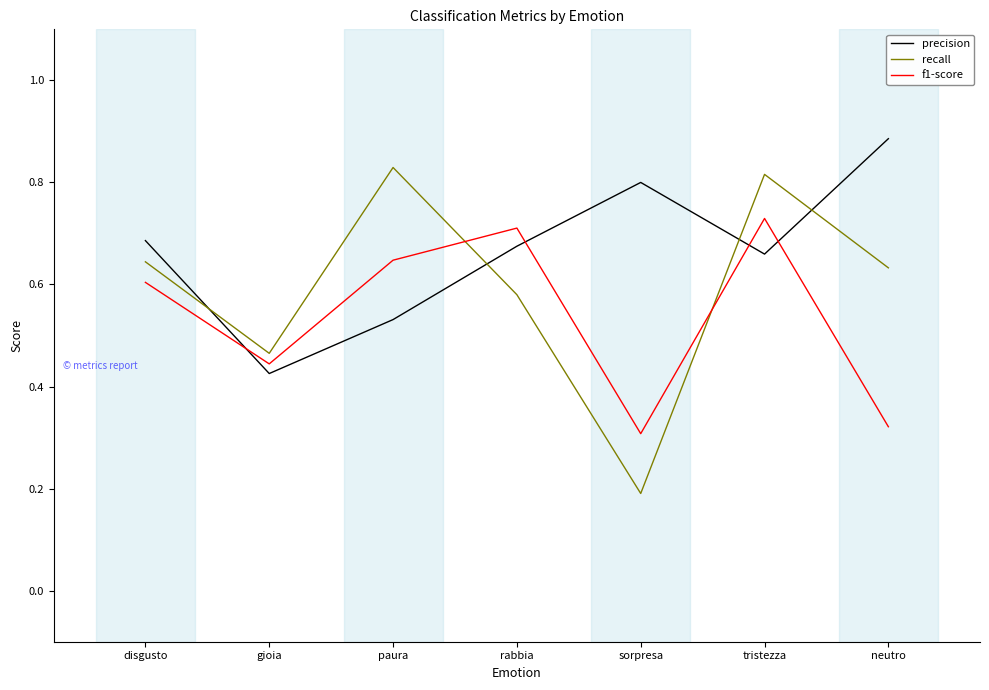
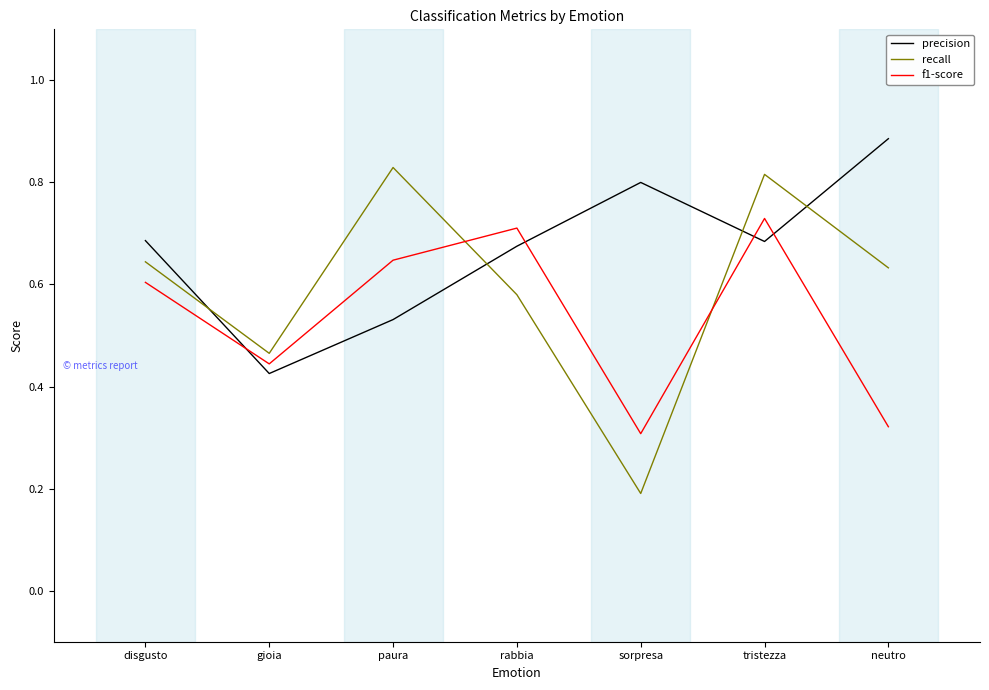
  {
    "precision": {
      "disgusto": 0.69,
      "gioia": 0.43,
      "paura": 0.53,
      "rabbia": 0.68,
      "sorpresa": 0.80,
-     "tristezza": 0.66,
+     "tristezza": 0.68,
      "neutro": 0.89
    },
    "recall": {
      "disgusto": 0.64,
      "gioia": 0.47,
      "paura": 0.83,
      "rabbia": 0.58,
      "sorpresa": 0.19,
      "tristezza": 0.82,
      "neutro": 0.63
    },
    "f1-score": {
      "disgusto": 0.60,
      "gioia": 0.44,
      "paura": 0.65,
      "rabbia": 0.71,
      "sorpresa": 0.31,
      "tristezza": 0.73,
      "neutro": 0.32
    }
  }
